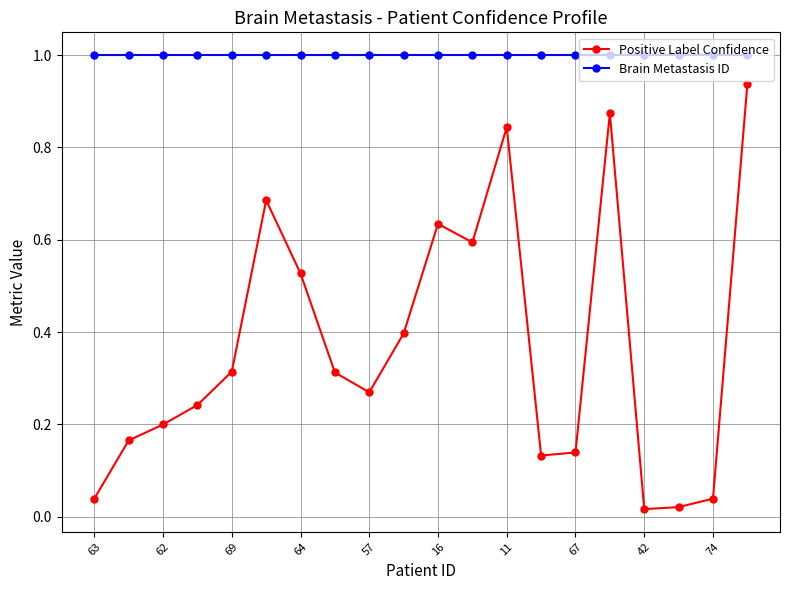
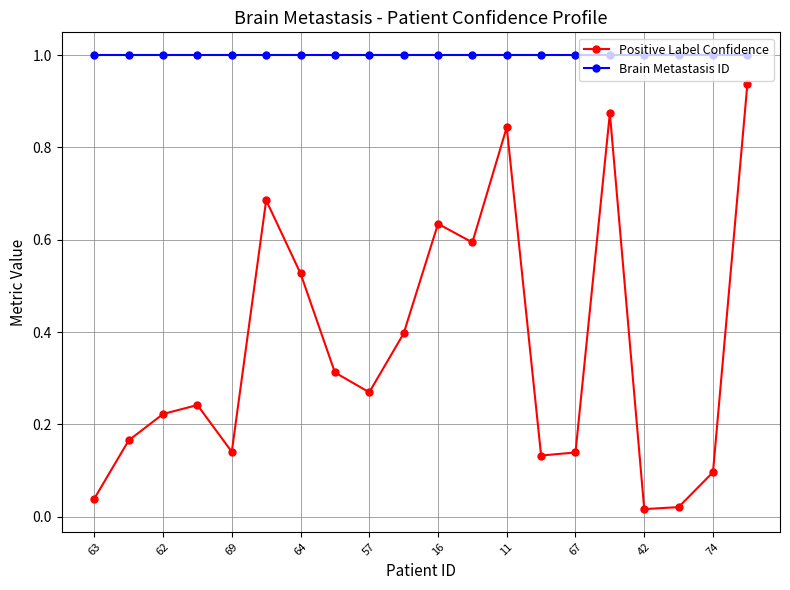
  {
    "Positive Label Confidence": {
      "63": 0.04,
-     "62": 0.20,
-     "69": 0.31,
+     "62": 0.22,
+     "69": 0.14,
      "64": 0.53,
      "57": 0.27,
      "11": 0.84,
      "67": 0.14,
      "42": 0.02,
-     "74": 0.04
+     "74": 0.10
    },
    "Brain Metastasis ID": {
      "63": 1.00,
      "62": 1.00,
      "69": 1.00,
      "64": 1.00,
      "57": 1.00,
      "11": 1.00,
      "67": 1.00
    }
  }
